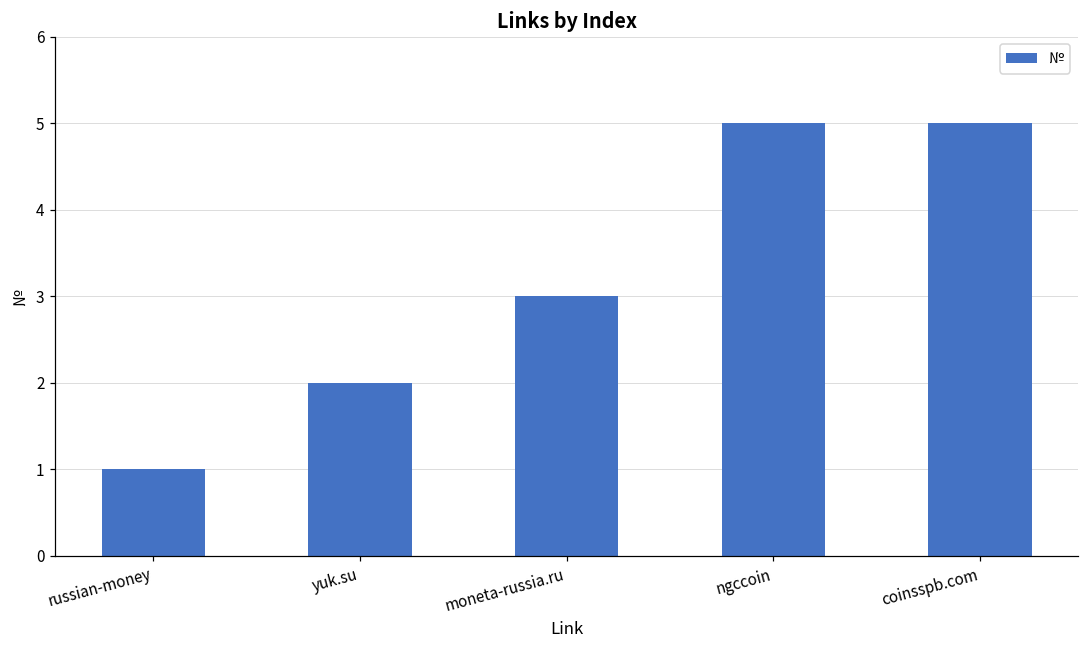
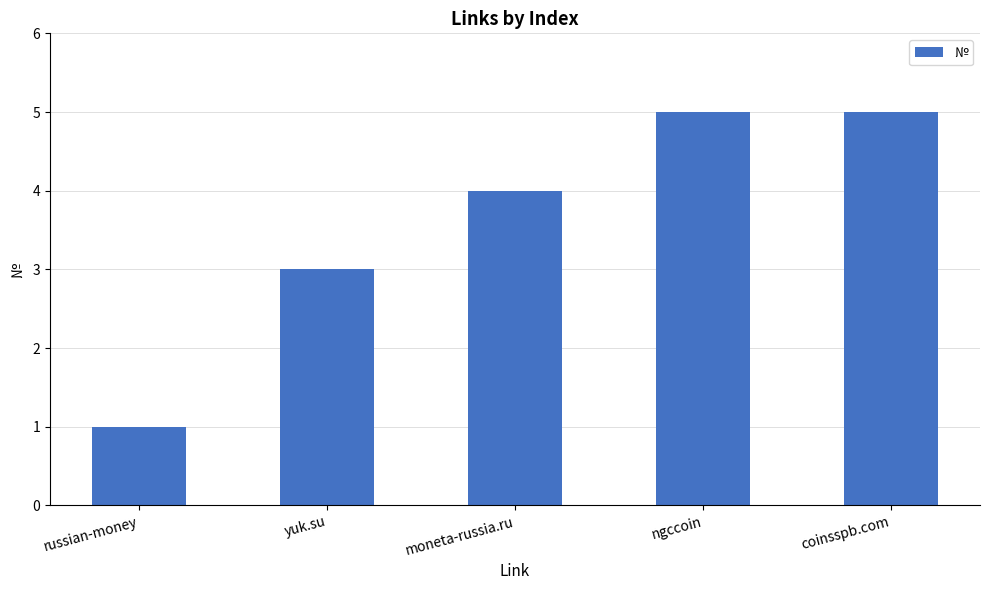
  {
    "russian-money": 1,
-   "yuk.su": 2,
-   "moneta-russia.ru": 3,
+   "yuk.su": 3,
+   "moneta-russia.ru": 4,
    "ngccoin": 5,
    "coinsspb.com": 5
  }
